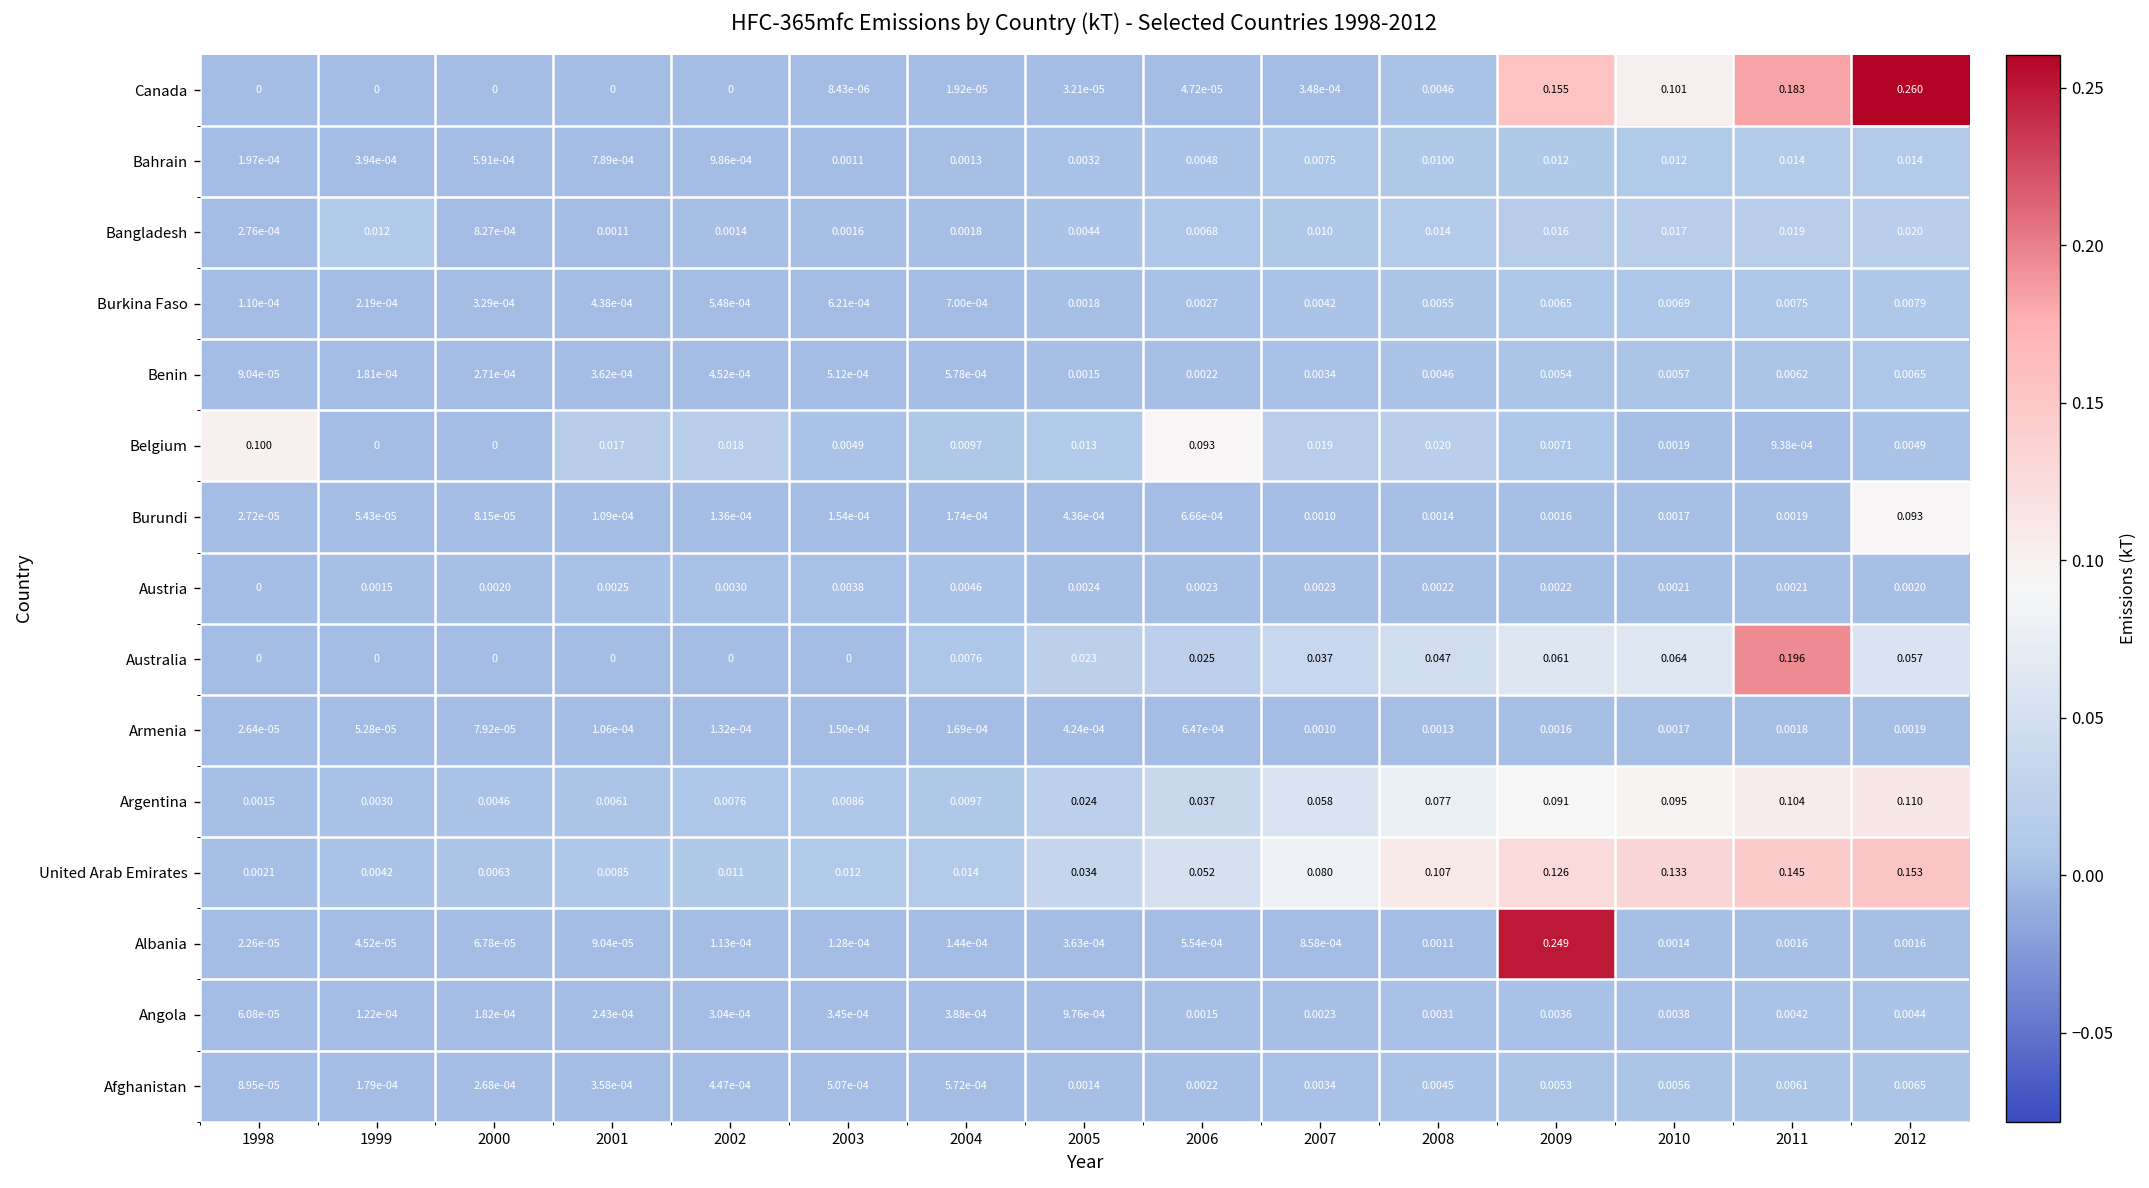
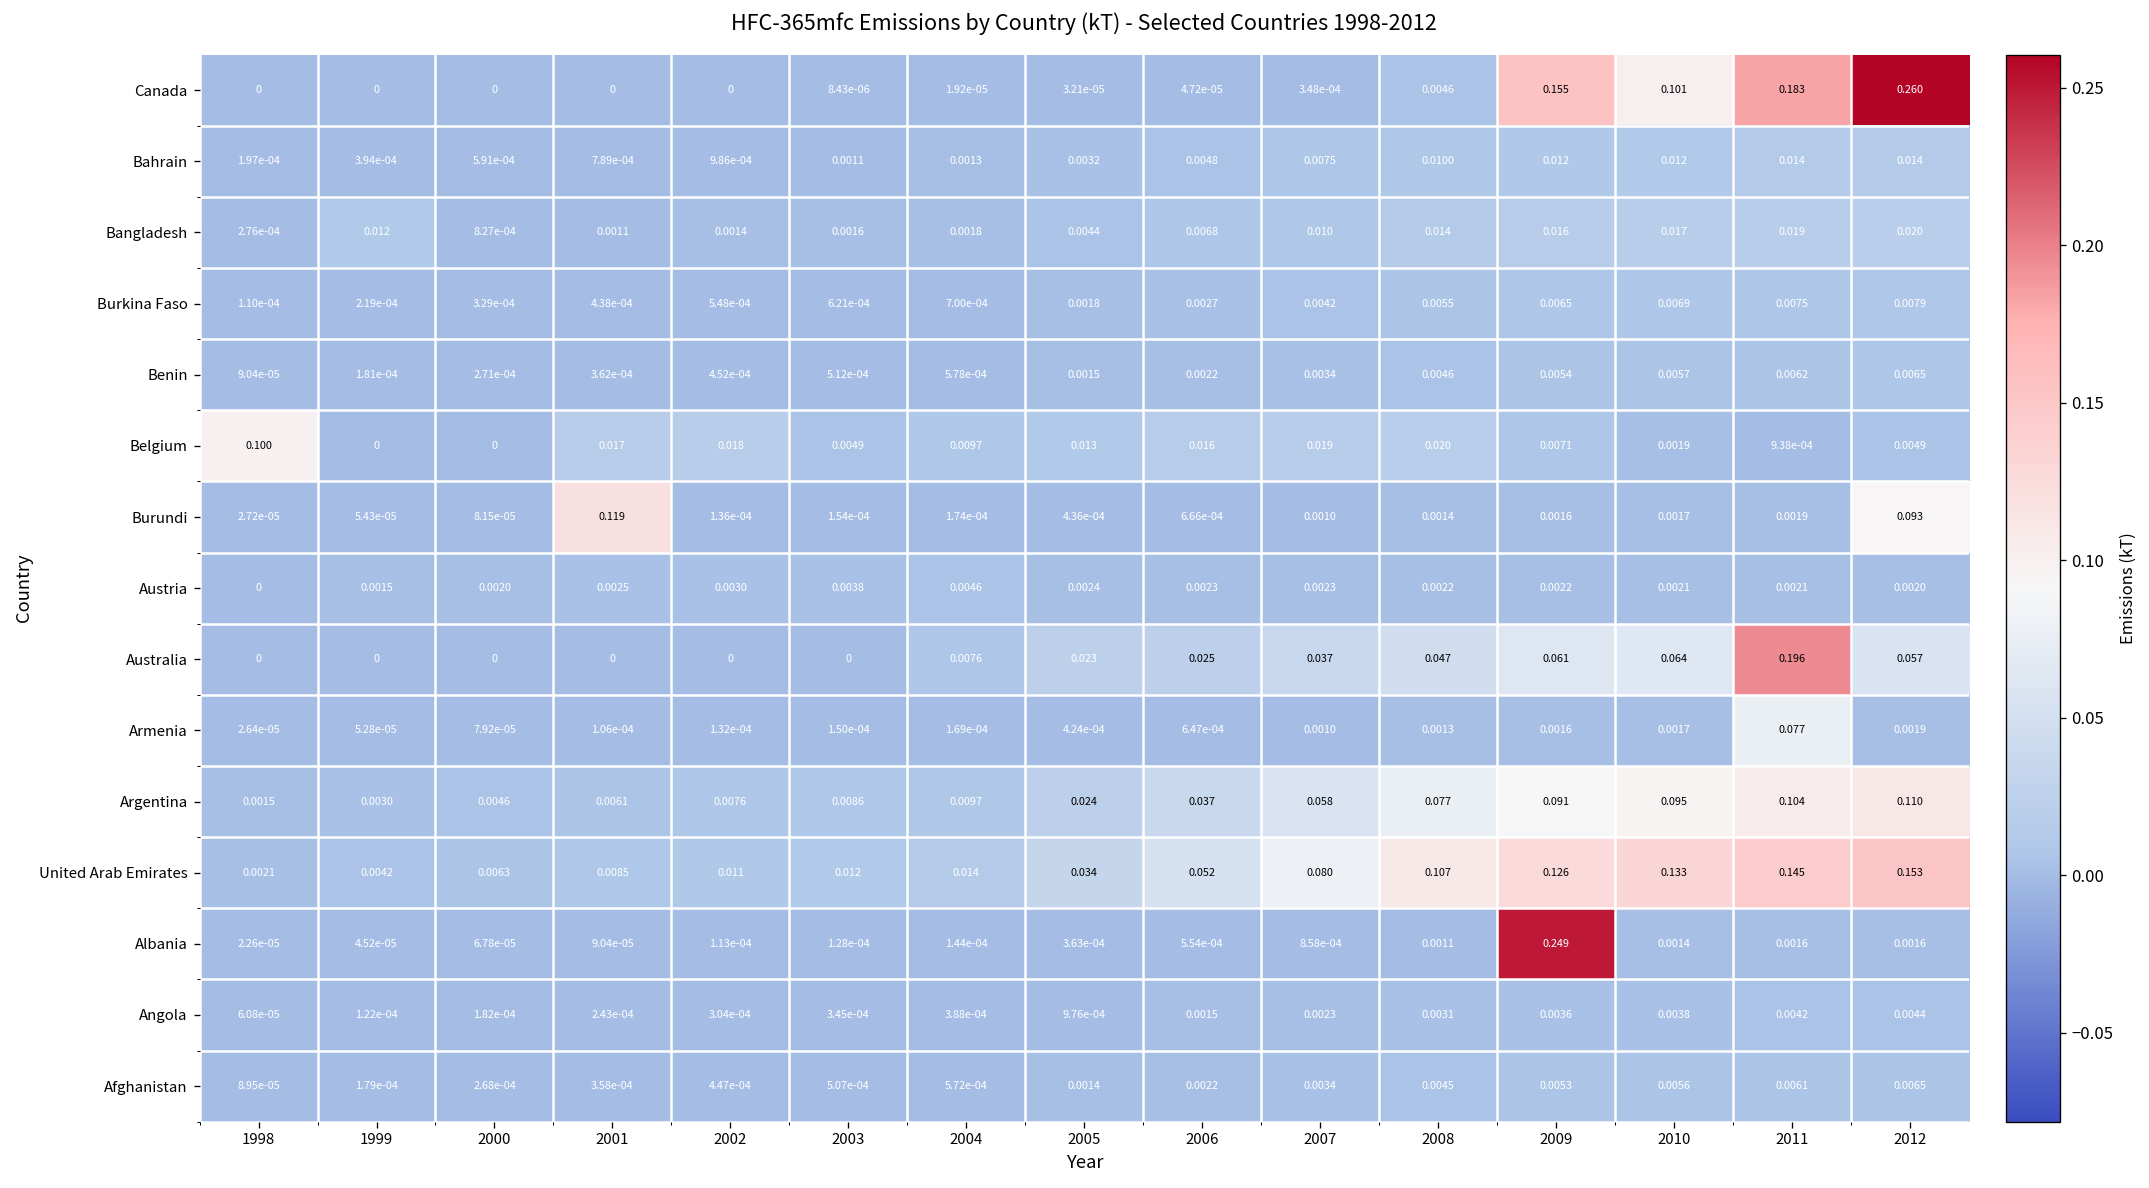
  {
    "Belgium": {
      "1998": "0.100",
      "1999": "0",
      "2000": "0",
      "2001": "0.017",
      "2002": "0.018",
      "2003": "0.0049",
      "2004": "0.0097",
      "2005": "0.013",
-     "2006": "0.093",
+     "2006": "0.016",
      "2007": "0.019",
      "2008": "0.020",
      "2009": "0.0071",
      "2010": "0.0019",
      "2011": "9.38e-04",
      "2012": "0.0049"
    },
    "Burundi": {
      "1998": "2.72e-05",
      "1999": "5.43e-05",
      "2000": "8.15e-05",
-     "2001": "1.09e-04",
+     "2001": "0.119",
      "2002": "1.36e-04",
      "2003": "1.54e-04",
      "2004": "1.74e-04",
      "2005": "4.36e-04",
      "2006": "6.66e-04",
      "2007": "0.0010",
      "2008": "0.0014",
      "2009": "0.0016",
      "2010": "0.0017",
      "2011": "0.0019",
      "2012": "0.093"
    },
    "Armenia": {
      "1998": "2.64e-05",
      "1999": "5.28e-05",
      "2000": "7.92e-05",
      "2001": "1.06e-04",
      "2002": "1.32e-04",
      "2003": "1.50e-04",
      "2004": "1.69e-04",
      "2005": "4.24e-04",
      "2006": "6.47e-04",
      "2007": "0.0010",
      "2008": "0.0013",
      "2009": "0.0016",
      "2010": "0.0017",
-     "2011": "0.0018",
+     "2011": "0.077",
      "2012": "0.0019"
    }
  }
